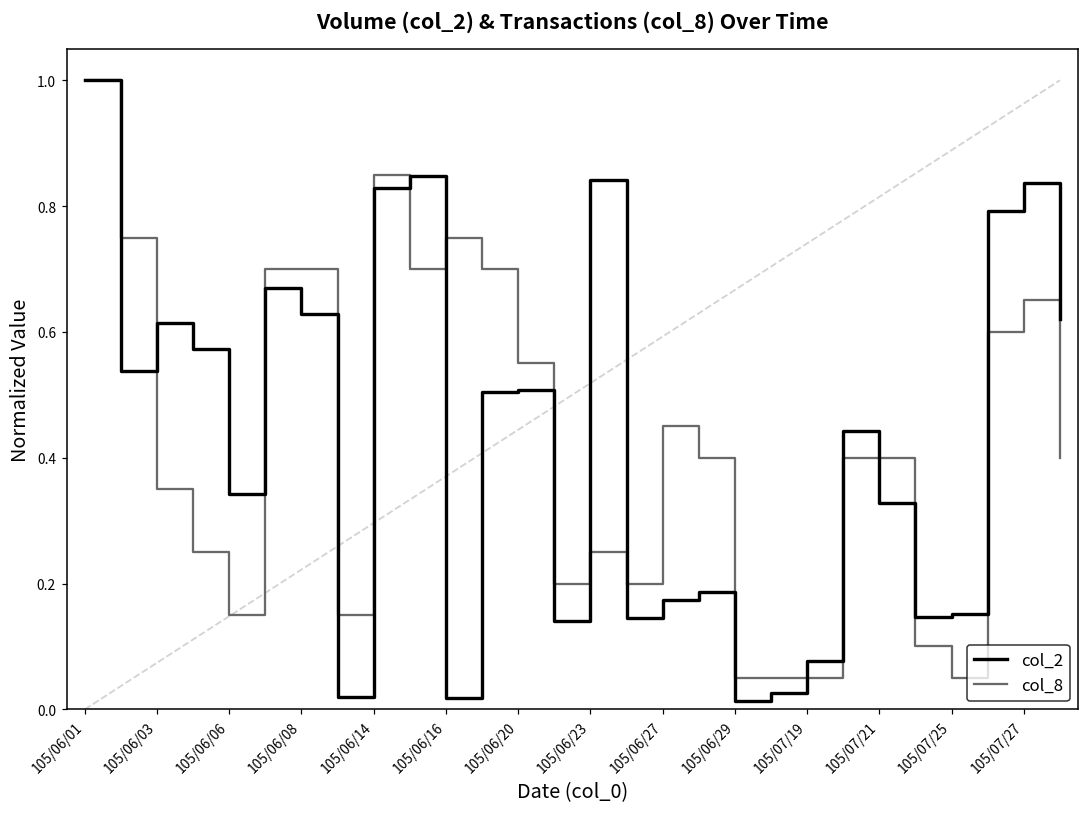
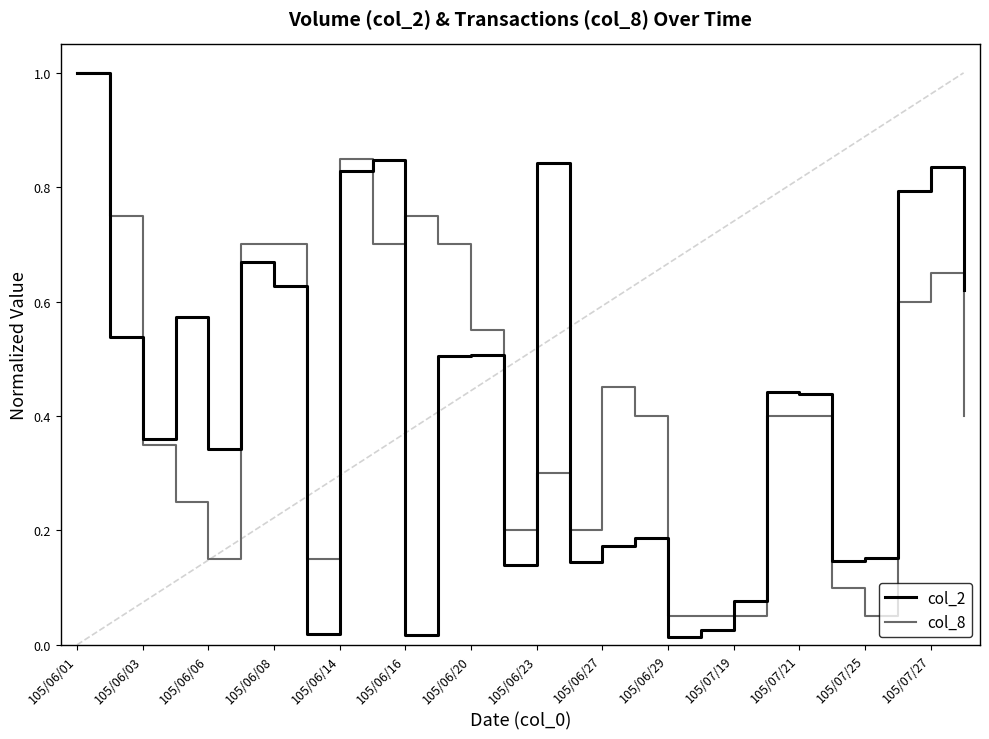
  {
    "col_2": {
-     "105/06/03": 0.61,
+     "105/06/03": 0.36,
      "105/06/06": 0.34,
      "105/06/08": 0.63,
      "105/06/14": 0.83,
      "105/06/16": 0.02,
      "105/06/20": 0.51,
      "105/06/23": 0.84,
      "105/06/27": 0.17,
      "105/06/29": 0.01,
      "105/07/19": 0.08,
-     "105/07/21": 0.33,
+     "105/07/21": 0.44,
      "105/07/25": 0.15,
      "105/07/27": 0.84
    },
    "col_8": {
      "105/06/03": 0.35,
      "105/06/06": 0.15,
      "105/06/08": 0.70,
      "105/06/14": 0.85,
      "105/06/16": 0.75,
      "105/06/20": 0.55,
-     "105/06/23": 0.25,
+     "105/06/23": 0.30,
      "105/06/27": 0.45,
      "105/06/29": 0.05,
      "105/07/19": 0.05,
      "105/07/21": 0.40,
      "105/07/25": 0.05,
      "105/07/27": 0.65
    }
  }
